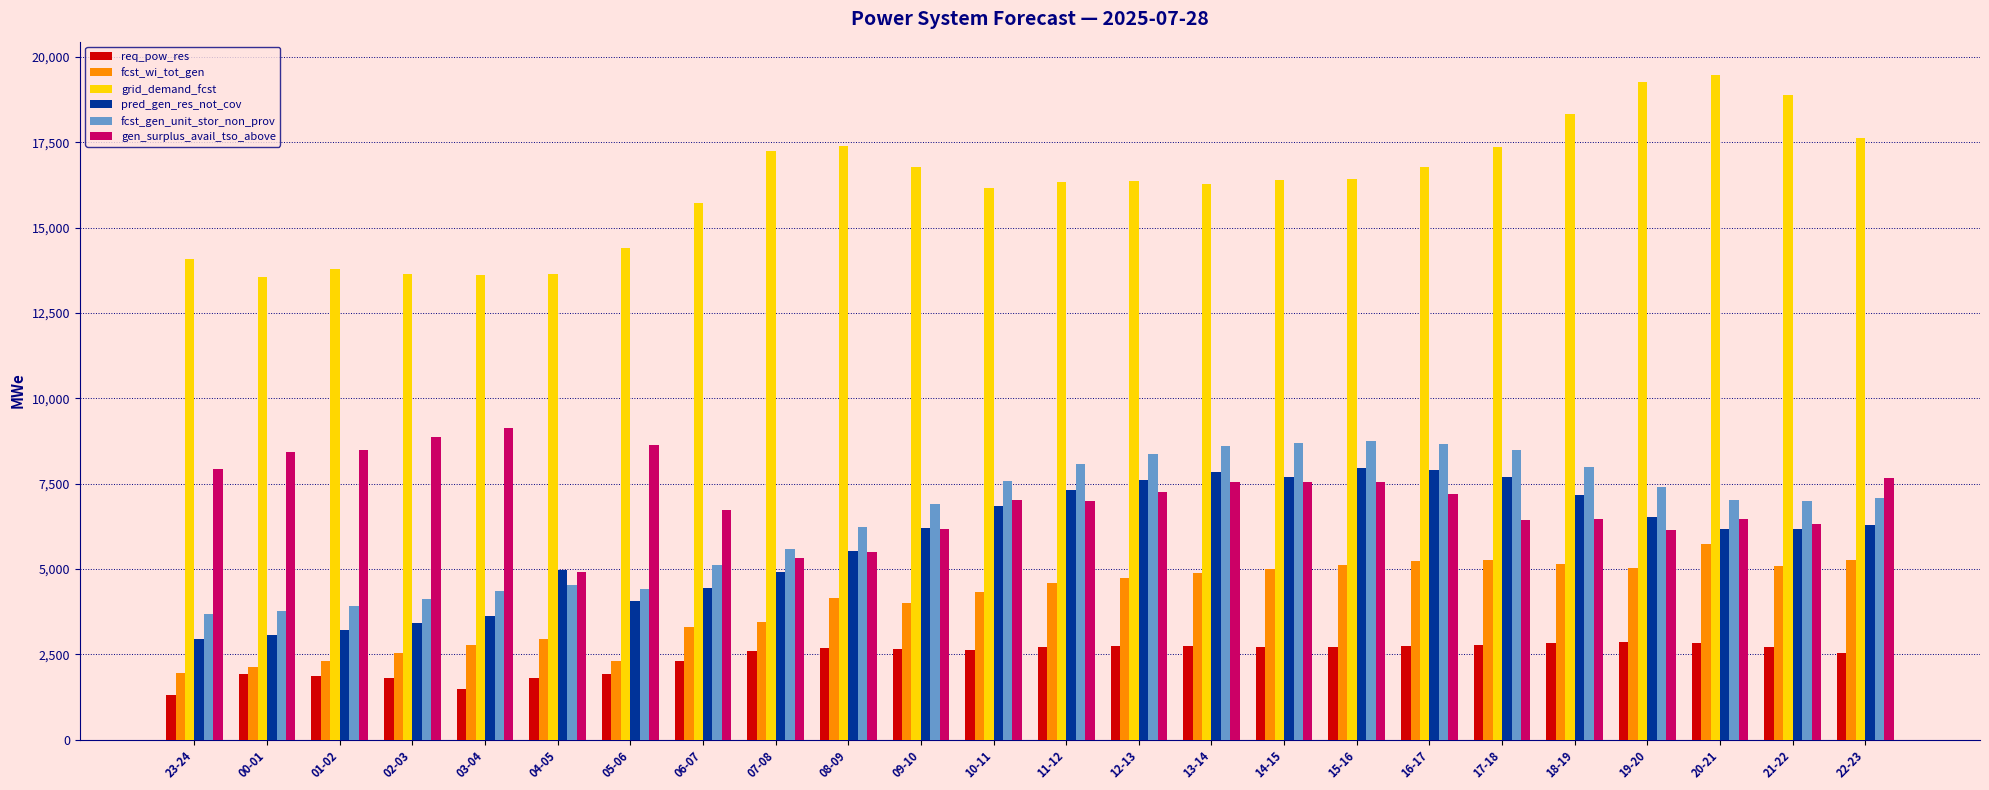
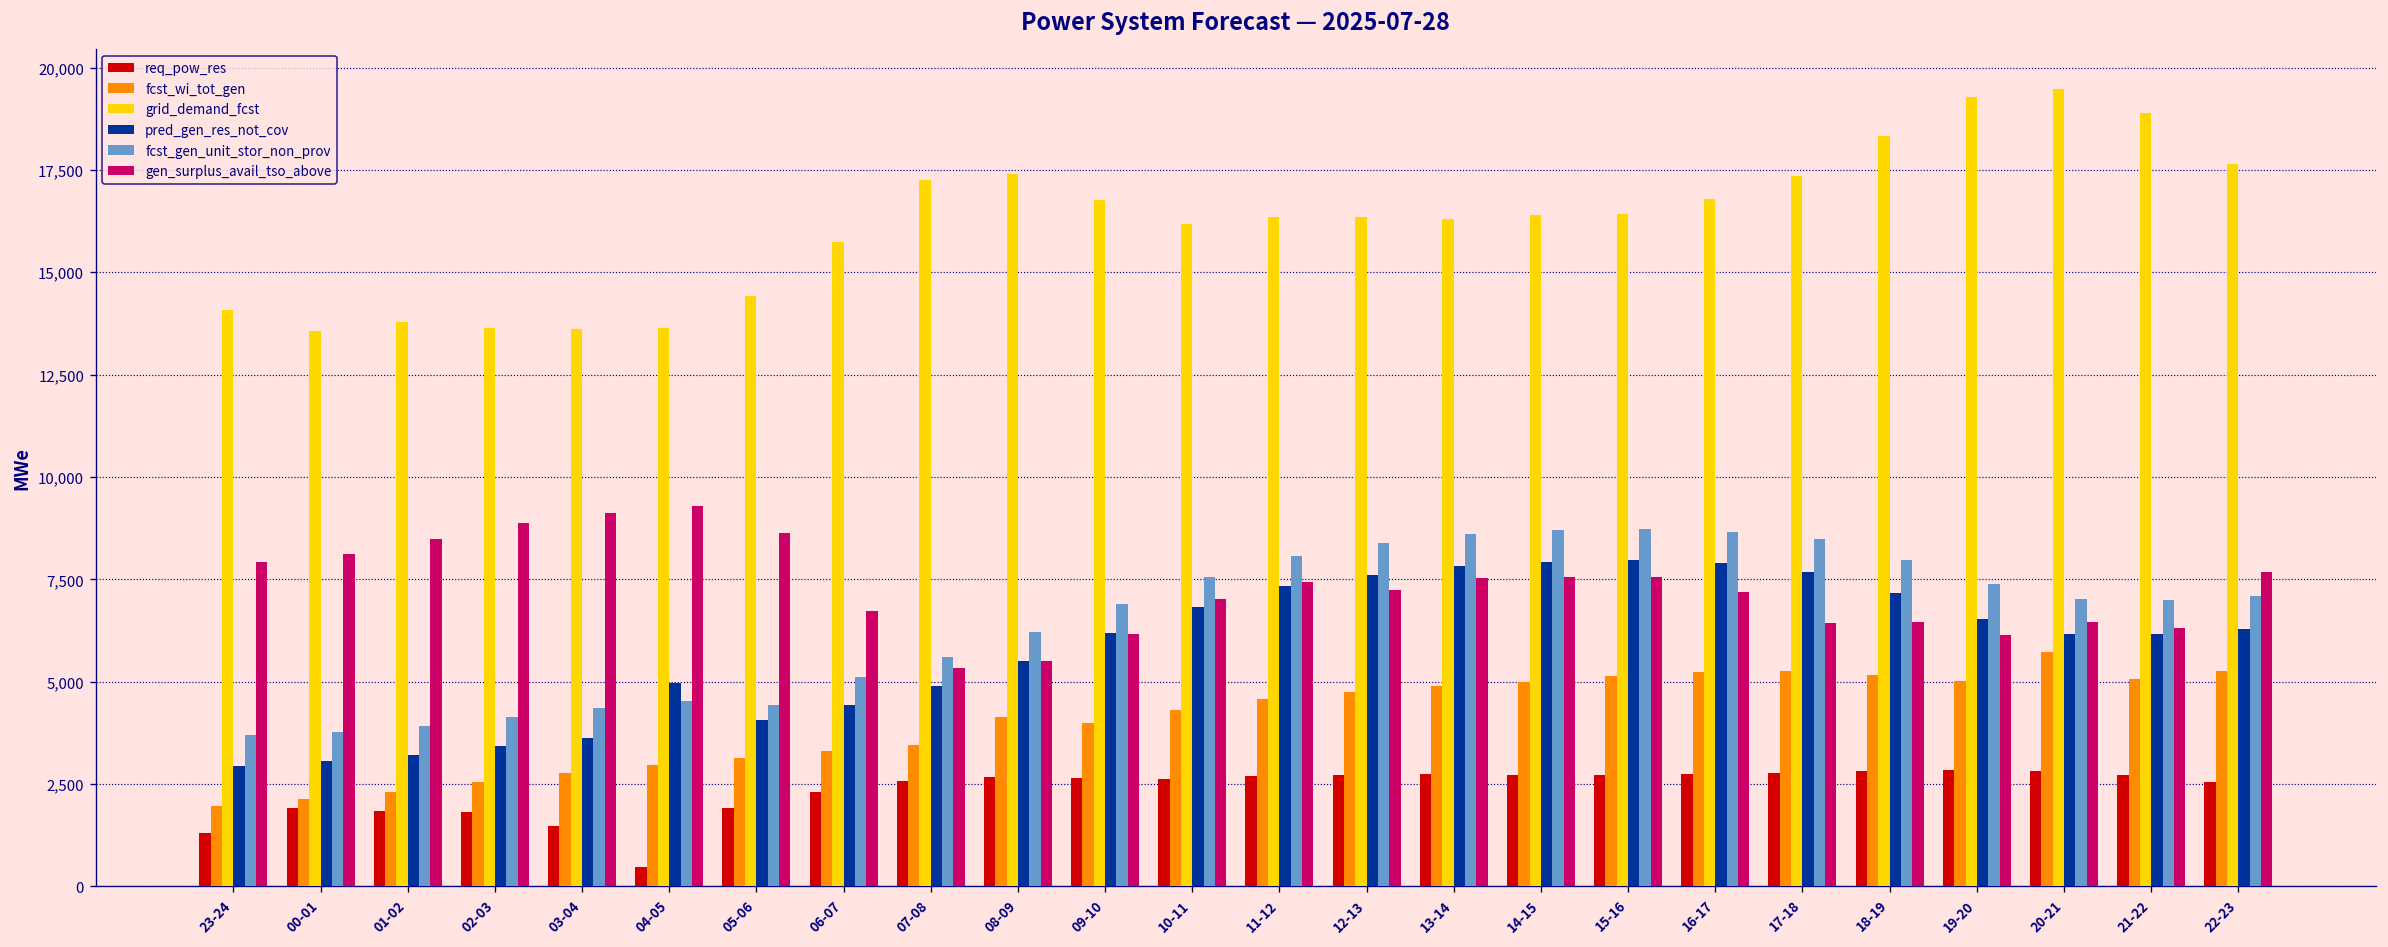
  {
    "req_pow_res": {
      "23-24": "1,300",
      "00-01": "1,900",
      "01-02": "1,800",
      "02-03": "1,800",
      "03-04": "1,500",
-     "04-05": "1,800",
+     "04-05": "500",
      "05-06": "1,900",
      "06-07": "2,300",
      "07-08": "2,600",
      "08-09": "2,700",
      "09-10": "2,700",
      "10-11": "2,600",
      "11-12": "2,700",
      "12-13": "2,700",
      "13-14": "2,700",
      "14-15": "2,700",
      "15-16": "2,700",
      "16-17": "2,700",
      "17-18": "2,800",
      "18-19": "2,800",
      "19-20": "2,900",
      "20-21": "2,800",
      "21-22": "2,700",
      "22-23": "2,500"
    },
    "fcst_wi_tot_gen": {
      "23-24": "2,000",
      "00-01": "2,100",
      "01-02": "2,300",
      "02-03": "2,500",
      "03-04": "2,800",
      "04-05": "3,000",
-     "05-06": "2,300",
+     "05-06": "3,100",
      "06-07": "3,300",
      "07-08": "3,400",
      "08-09": "4,100",
      "09-10": "4,000",
      "10-11": "4,300",
      "11-12": "4,600",
      "12-13": "4,700",
      "13-14": "4,900",
      "14-15": "5,000",
      "15-16": "5,100",
      "16-17": "5,200",
      "17-18": "5,300",
      "18-19": "5,200",
      "19-20": "5,000",
      "20-21": "5,700",
      "21-22": "5,100",
      "22-23": "5,300"
    },
    "grid_demand_fcst": {
      "23-24": "14,100",
      "00-01": "13,600",
      "01-02": "13,800",
      "02-03": "13,600",
      "03-04": "13,600",
      "04-05": "13,600",
      "05-06": "14,400",
      "06-07": "15,700",
      "07-08": "17,300",
      "08-09": "17,400",
      "09-10": "16,800",
      "10-11": "16,200",
      "11-12": "16,300",
      "12-13": "16,400",
      "13-14": "16,300",
      "14-15": "16,400",
      "15-16": "16,400",
      "16-17": "16,800",
      "17-18": "17,400",
      "18-19": "18,300",
      "19-20": "19,300",
      "20-21": "19,500",
      "21-22": "18,900",
      "22-23": "17,600"
    },
    "pred_gen_res_not_cov": {
      "23-24": "2,900",
      "00-01": "3,100",
      "01-02": "3,200",
      "02-03": "3,400",
      "03-04": "3,600",
      "04-05": "5,000",
      "05-06": "4,100",
      "06-07": "4,400",
      "07-08": "4,900",
      "08-09": "5,500",
      "09-10": "6,200",
      "10-11": "6,800",
      "11-12": "7,300",
      "12-13": "7,600",
      "13-14": "7,800",
-     "14-15": "7,700",
+     "14-15": "7,900",
      "15-16": "8,000",
      "16-17": "7,900",
      "17-18": "7,700",
      "18-19": "7,200",
      "19-20": "6,500",
      "20-21": "6,200",
      "21-22": "6,200",
      "22-23": "6,300"
    },
    "fcst_gen_unit_stor_non_prov": {
      "23-24": "3,700",
      "00-01": "3,800",
      "01-02": "3,900",
      "02-03": "4,100",
      "03-04": "4,300",
      "04-05": "4,500",
      "05-06": "4,400",
      "06-07": "5,100",
      "07-08": "5,600",
      "08-09": "6,200",
      "09-10": "6,900",
      "10-11": "7,600",
      "11-12": "8,100",
      "12-13": "8,400",
      "13-14": "8,600",
      "14-15": "8,700",
      "15-16": "8,700",
      "16-17": "8,700",
      "17-18": "8,500",
      "18-19": "8,000",
      "19-20": "7,400",
      "20-21": "7,000",
      "21-22": "7,000",
      "22-23": "7,100"
    },
    "gen_surplus_avail_tso_above": {
      "23-24": "7,900",
-     "00-01": "8,400",
+     "00-01": "8,100",
      "01-02": "8,500",
      "02-03": "8,900",
      "03-04": "9,100",
-     "04-05": "4,900",
+     "04-05": "9,300",
      "05-06": "8,600",
      "06-07": "6,700",
      "07-08": "5,300",
      "08-09": "5,500",
      "09-10": "6,200",
      "10-11": "7,000",
-     "11-12": "7,000",
+     "11-12": "7,400",
      "12-13": "7,200",
      "13-14": "7,500",
      "14-15": "7,600",
      "15-16": "7,600",
      "16-17": "7,200",
      "17-18": "6,400",
      "18-19": "6,500",
      "19-20": "6,100",
      "20-21": "6,500",
      "21-22": "6,300",
      "22-23": "7,700"
    }
  }
